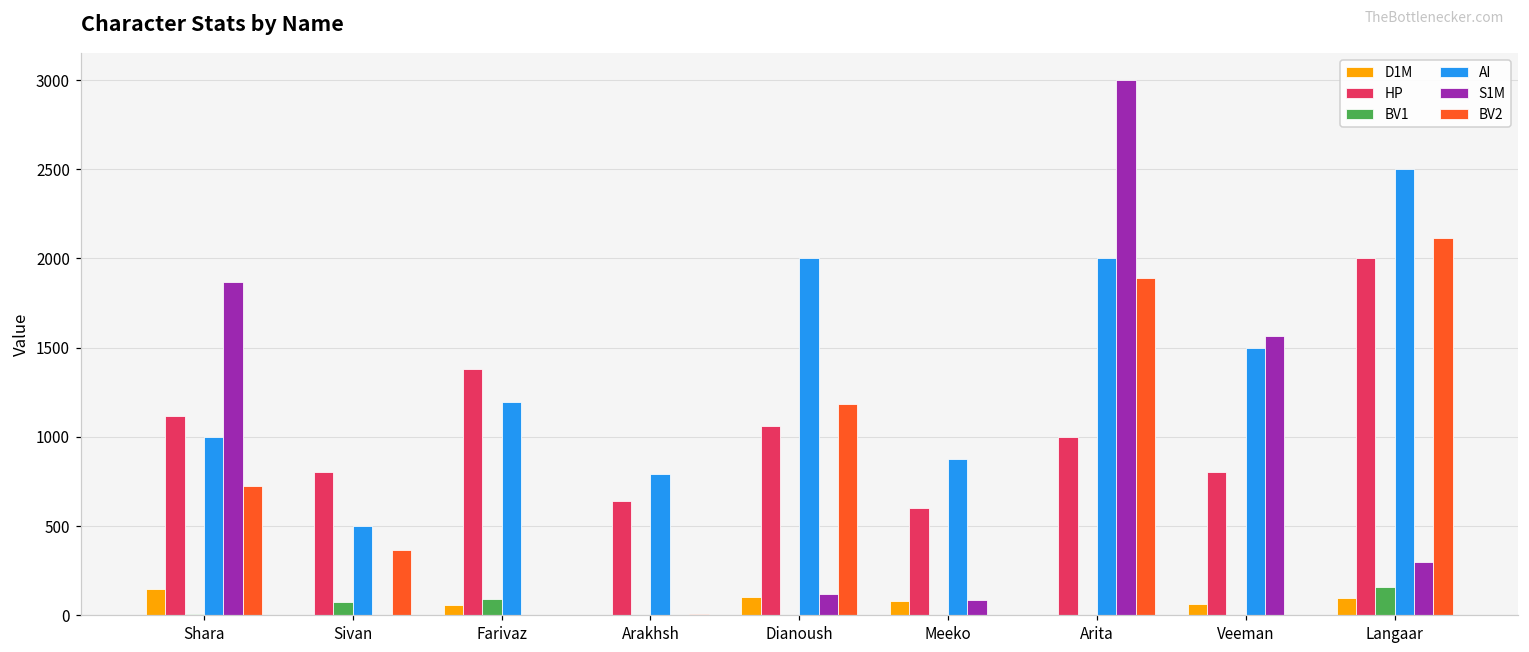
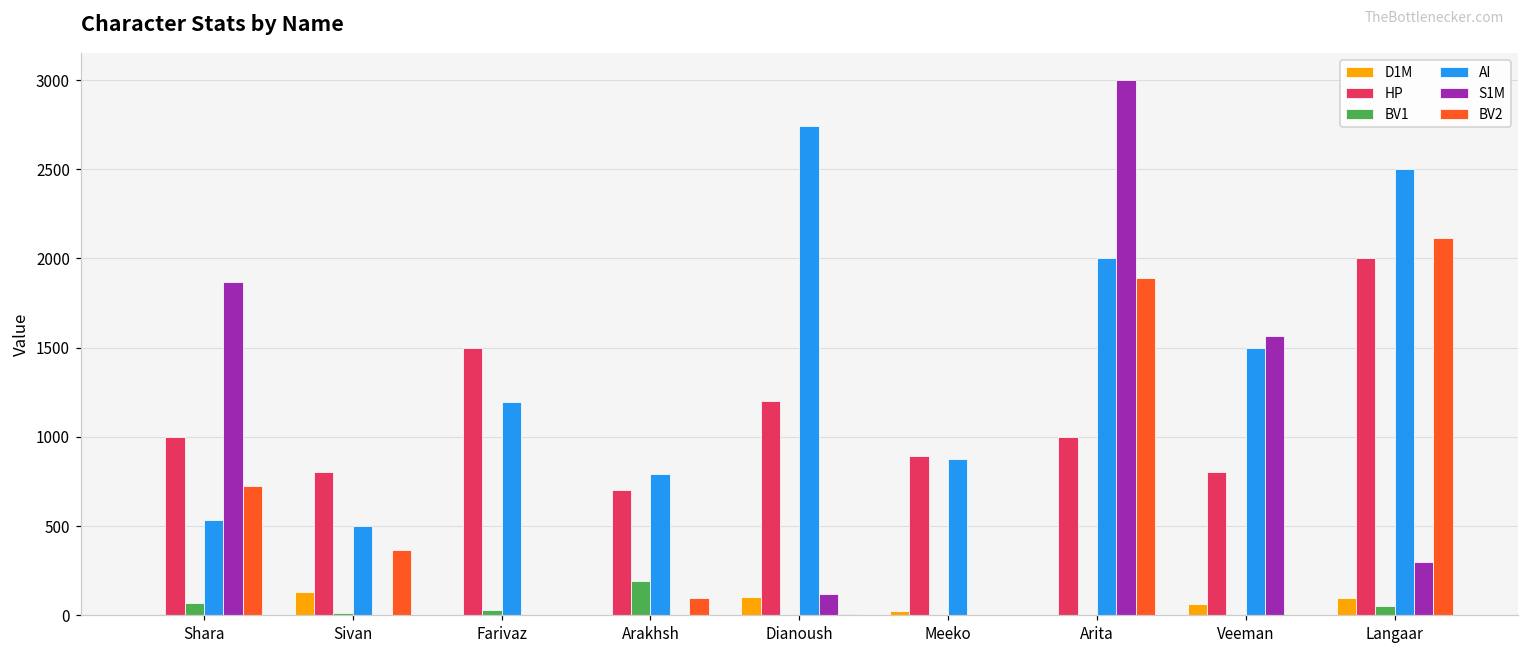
  {
    "D1M": {
-     "Shara": 140,
-     "Sivan": 0,
-     "Farivaz": 60,
+     "Shara": 0,
+     "Sivan": 130,
+     "Farivaz": 0,
      "Arakhsh": 0,
      "Dianoush": 100,
-     "Meeko": 80,
+     "Meeko": 20,
      "Veeman": 60,
      "Langaar": 100
    },
    "HP": {
-     "Shara": 1110,
+     "Shara": 1000,
      "Sivan": 800,
-     "Farivaz": 1380,
-     "Arakhsh": 640,
-     "Dianoush": 1060,
-     "Meeko": 600,
+     "Farivaz": 1500,
+     "Arakhsh": 700,
+     "Dianoush": 1200,
+     "Meeko": 890,
      "Arita": 1000,
      "Veeman": 800,
      "Langaar": 2000
    },
    "BV1": {
-     "Shara": 10,
-     "Sivan": 80,
-     "Farivaz": 90,
-     "Arakhsh": 0,
+     "Shara": 70,
+     "Sivan": 10,
+     "Farivaz": 30,
+     "Arakhsh": 190,
      "Dianoush": 0,
      "Meeko": 0,
      "Veeman": 0,
-     "Langaar": 160
+     "Langaar": 50
    },
    "AI": {
-     "Shara": 1000,
+     "Shara": 530,
      "Sivan": 500,
      "Farivaz": 1190,
      "Arakhsh": 790,
-     "Dianoush": 2000,
+     "Dianoush": 2740,
      "Meeko": 880,
      "Arita": 2000,
      "Veeman": 1500,
      "Langaar": 2500
    },
    "S1M": {
      "Shara": 1870,
      "Sivan": 0,
      "Farivaz": 0,
      "Arakhsh": 0,
      "Dianoush": 120,
-     "Meeko": 80,
+     "Meeko": 0,
      "Arita": 3000,
      "Veeman": 1560,
      "Langaar": 300
    },
    "BV2": {
      "Shara": 730,
      "Sivan": 370,
      "Farivaz": 0,
-     "Arakhsh": 0,
-     "Dianoush": 1190,
+     "Arakhsh": 100,
+     "Dianoush": 10,
      "Meeko": 0,
      "Arita": 1890,
      "Veeman": 0,
      "Langaar": 2110
    }
  }
